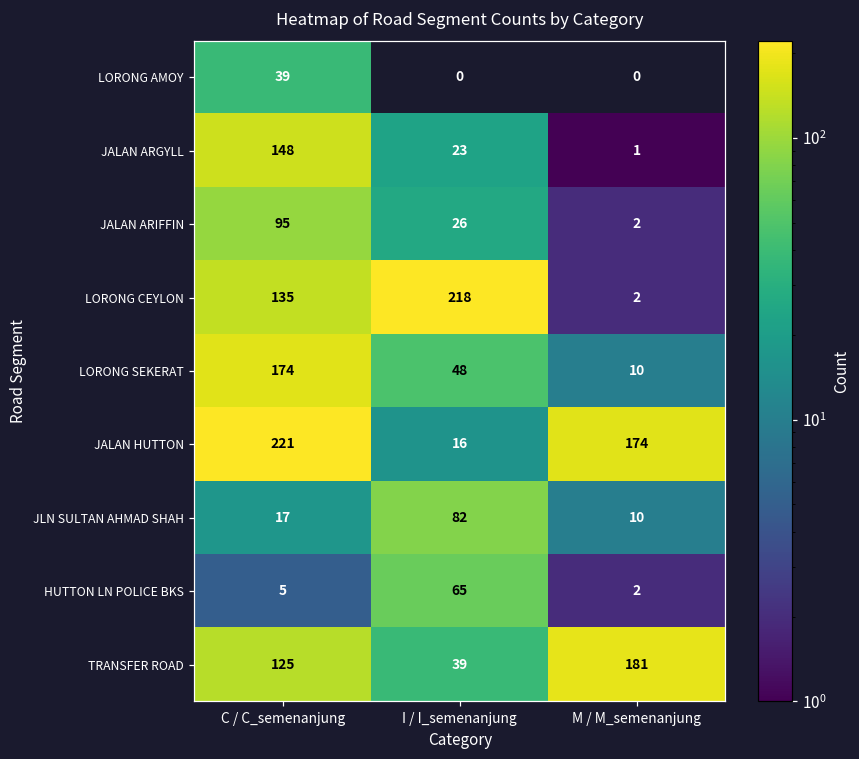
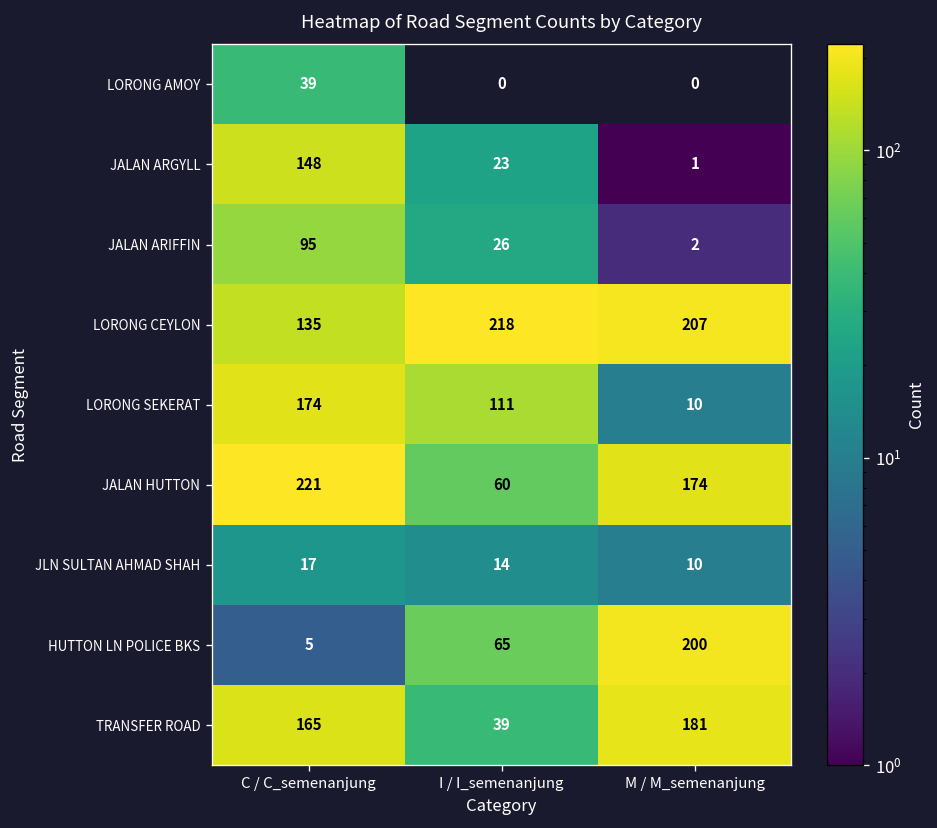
  {
    "LORONG AMOY": {
      "C / C_semenanjung": 39
    },
    "JALAN ARGYLL": {
      "C / C_semenanjung": 148,
      "I / I_semenanjung": 23,
      "M / M_semenanjung": 1
    },
    "JALAN ARIFFIN": {
      "C / C_semenanjung": 95,
      "I / I_semenanjung": 26,
      "M / M_semenanjung": 2
    },
    "LORONG CEYLON": {
      "C / C_semenanjung": 135,
      "I / I_semenanjung": 218,
-     "M / M_semenanjung": 2
+     "M / M_semenanjung": 207
    },
    "LORONG SEKERAT": {
      "C / C_semenanjung": 174,
-     "I / I_semenanjung": 48,
+     "I / I_semenanjung": 111,
      "M / M_semenanjung": 10
    },
    "JALAN HUTTON": {
      "C / C_semenanjung": 221,
-     "I / I_semenanjung": 16,
+     "I / I_semenanjung": 60,
      "M / M_semenanjung": 174
    },
    "JLN SULTAN AHMAD SHAH": {
      "C / C_semenanjung": 17,
-     "I / I_semenanjung": 82,
+     "I / I_semenanjung": 14,
      "M / M_semenanjung": 10
    },
    "HUTTON LN POLICE BKS": {
      "C / C_semenanjung": 5,
      "I / I_semenanjung": 65,
-     "M / M_semenanjung": 2
+     "M / M_semenanjung": 200
    },
    "TRANSFER ROAD": {
-     "C / C_semenanjung": 125,
+     "C / C_semenanjung": 165,
      "I / I_semenanjung": 39,
      "M / M_semenanjung": 181
    }
  }
